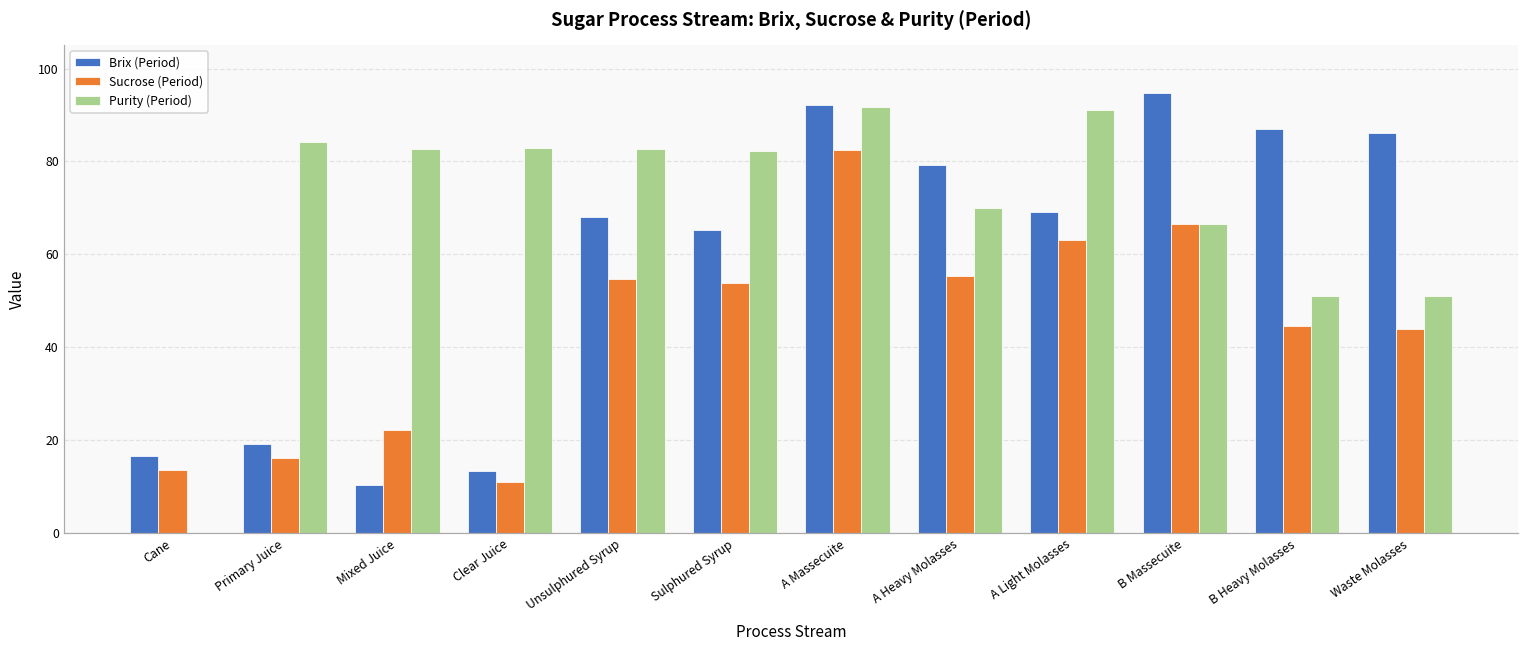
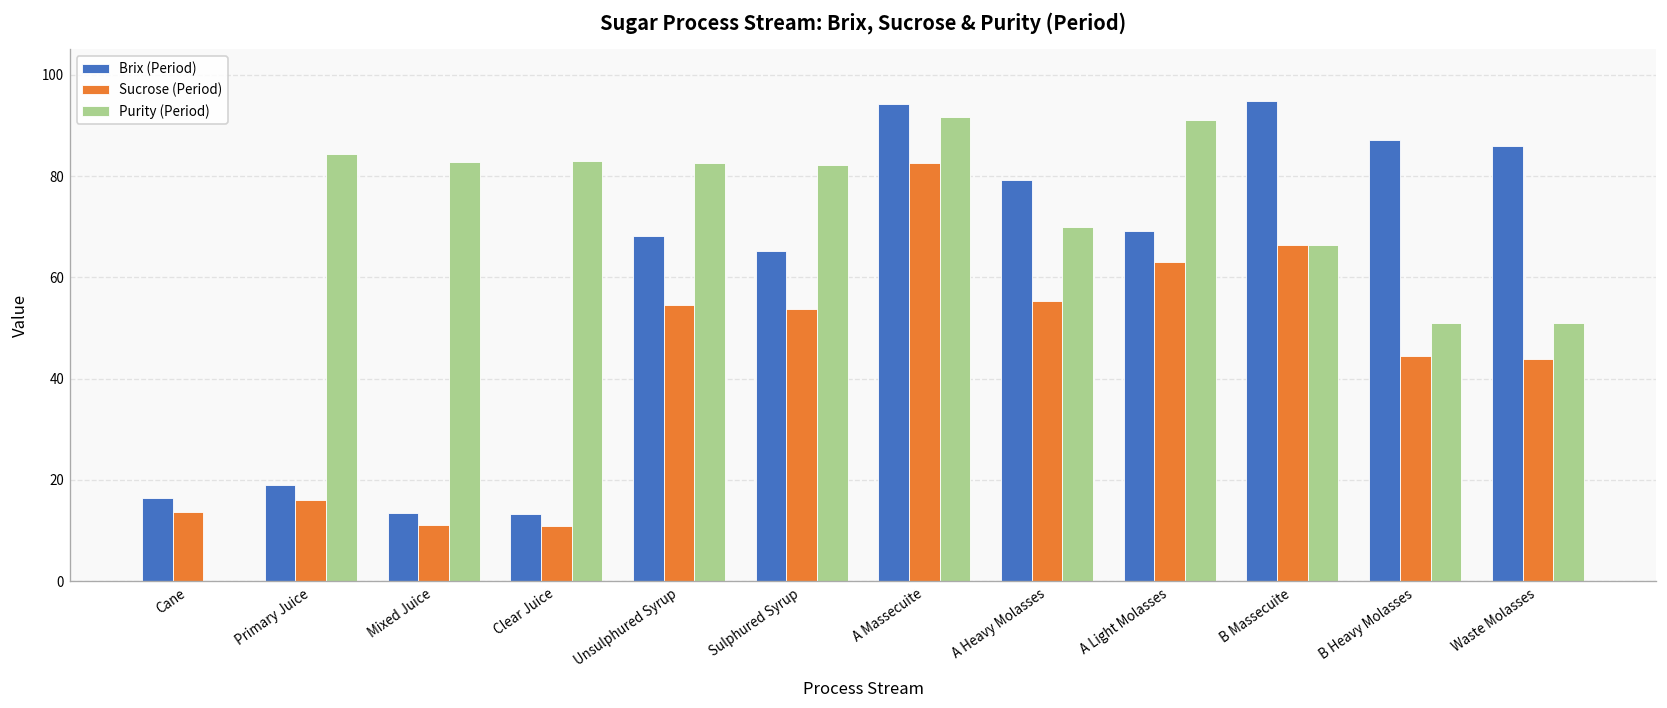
  {
    "Brix (Period)": {
      "Cane": 16,
      "Primary Juice": 19,
-     "Mixed Juice": 10,
+     "Mixed Juice": 14,
      "Clear Juice": 13,
      "Unsulphured Syrup": 68,
      "Sulphured Syrup": 65,
-     "A Massecuite": 92,
+     "A Massecuite": 94,
      "A Heavy Molasses": 79,
      "A Light Molasses": 69,
      "B Massecuite": 95,
      "B Heavy Molasses": 87,
      "Waste Molasses": 86
    },
    "Sucrose (Period)": {
      "Cane": 14,
      "Primary Juice": 16,
-     "Mixed Juice": 22,
+     "Mixed Juice": 11,
      "Clear Juice": 11,
      "Unsulphured Syrup": 55,
      "Sulphured Syrup": 54,
      "A Massecuite": 83,
      "A Heavy Molasses": 55,
      "A Light Molasses": 63,
      "B Massecuite": 66,
      "B Heavy Molasses": 44,
      "Waste Molasses": 44
    },
    "Purity (Period)": {
      "Cane": 0,
      "Primary Juice": 84,
      "Mixed Juice": 83,
      "Clear Juice": 83,
      "Unsulphured Syrup": 83,
      "Sulphured Syrup": 82,
      "A Massecuite": 92,
      "A Heavy Molasses": 70,
      "A Light Molasses": 91,
      "B Massecuite": 66,
      "B Heavy Molasses": 51,
      "Waste Molasses": 51
    }
  }
